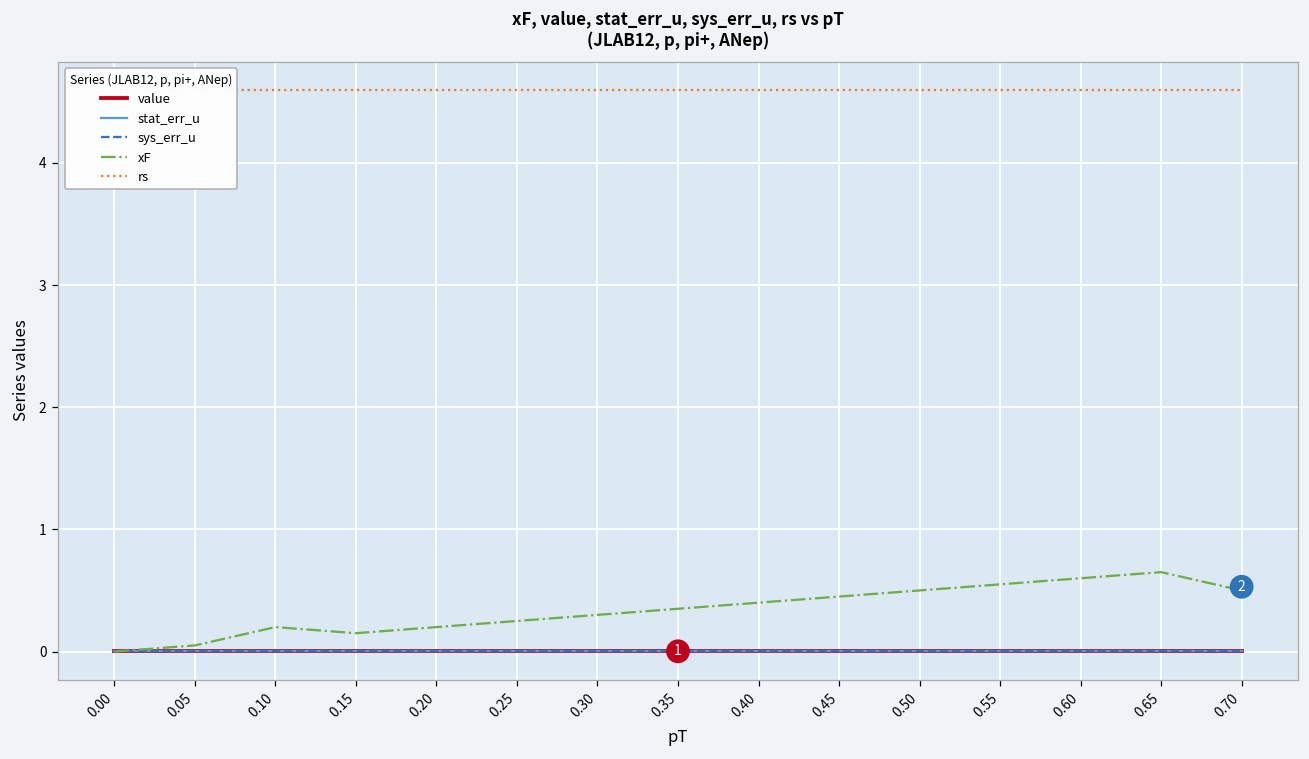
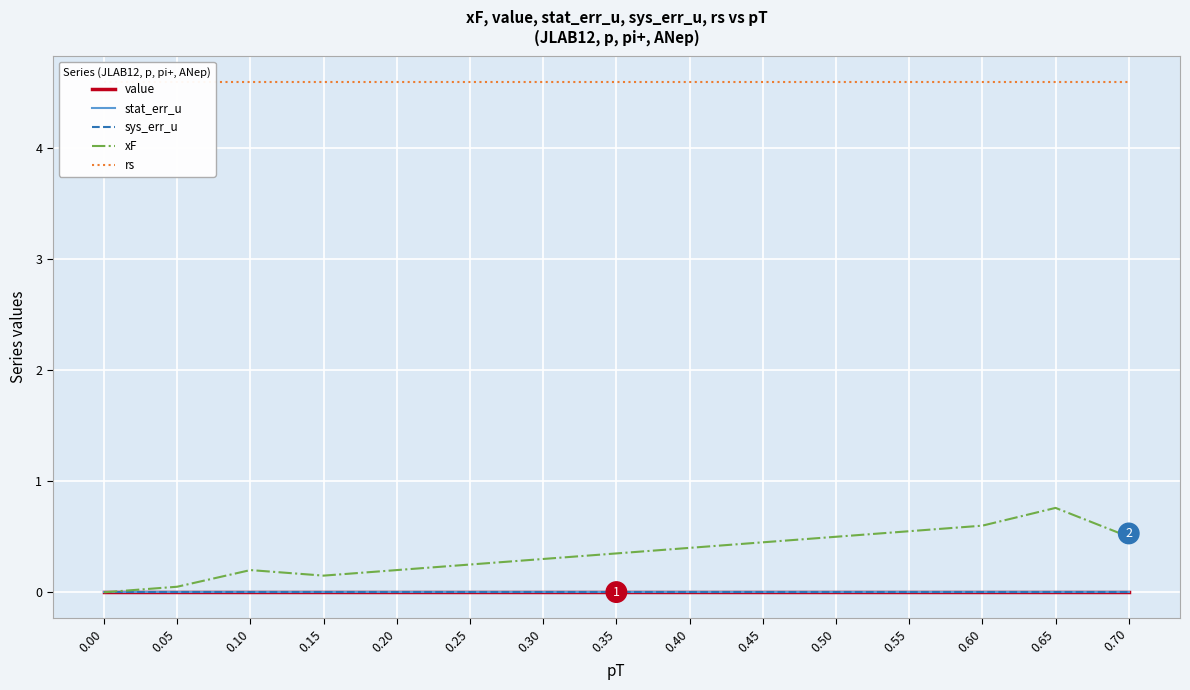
  {
    "sys_err_u": {
      "0.05": 0.00,
      "0.10": 0.00,
      "0.15": 0.00,
      "0.20": 0.00,
      "0.25": 0.00,
      "0.30": 0.00,
      "0.40": 0.00,
      "0.45": 0.00,
      "0.50": 0.00,
      "0.55": 0.00,
      "0.60": 0.00,
      "0.65": 0.00,
      "0.70": 0.00
    },
    "xF": {
      "0.05": 0.05,
      "0.10": 0.20,
      "0.15": 0.15,
      "0.20": 0.20,
      "0.25": 0.25,
      "0.30": 0.30,
      "0.35": 0.35,
      "0.40": 0.40,
      "0.45": 0.45,
      "0.50": 0.50,
      "0.55": 0.55,
      "0.60": 0.60,
-     "0.65": 0.65
+     "0.65": 0.76
    },
    "rs": {
      "0.10": 4.60,
      "0.15": 4.60,
      "0.20": 4.60,
      "0.25": 4.60,
      "0.30": 4.60,
      "0.35": 4.60,
      "0.40": 4.60,
      "0.45": 4.60,
      "0.50": 4.60,
      "0.55": 4.60,
      "0.60": 4.60,
      "0.65": 4.60,
      "0.70": 4.60
    }
  }
